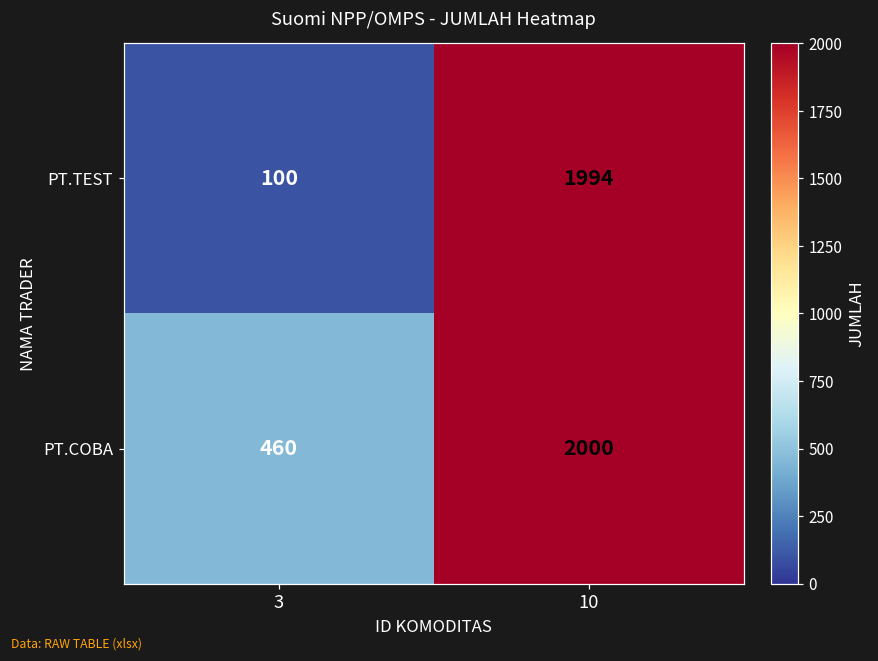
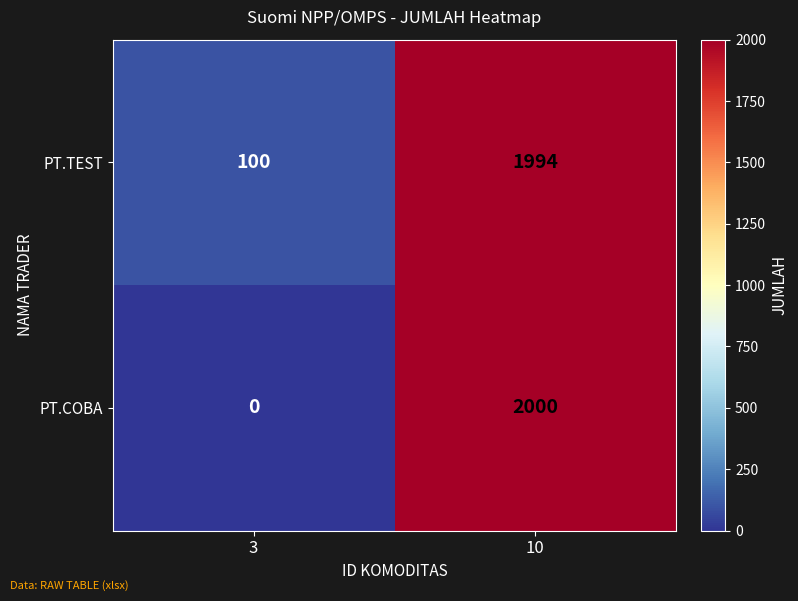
  {
    "PT.TEST": {
      "3": 100,
      "10": 1994
    },
    "PT.COBA": {
-     "3": 460,
+     "3": 0,
      "10": 2000
    }
  }
